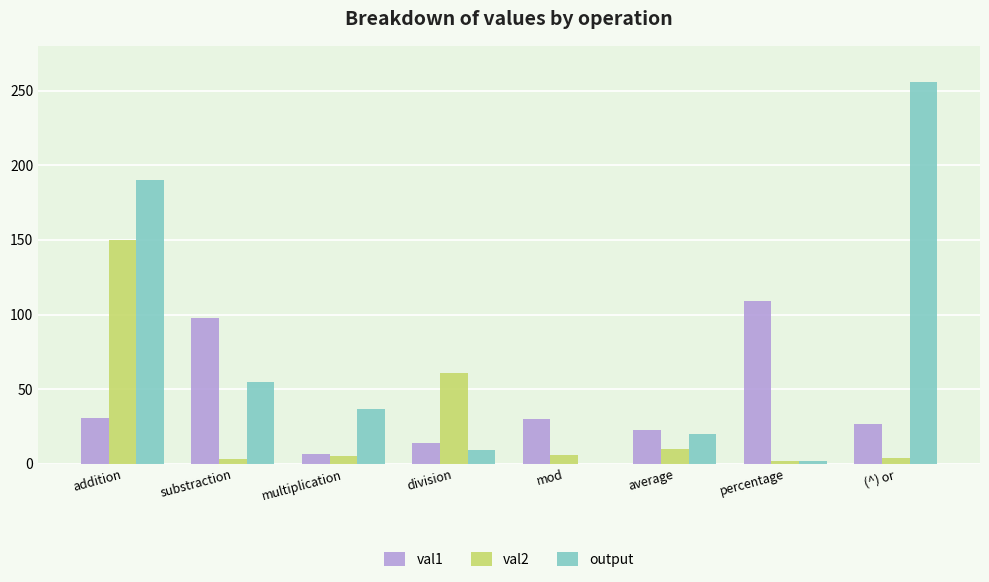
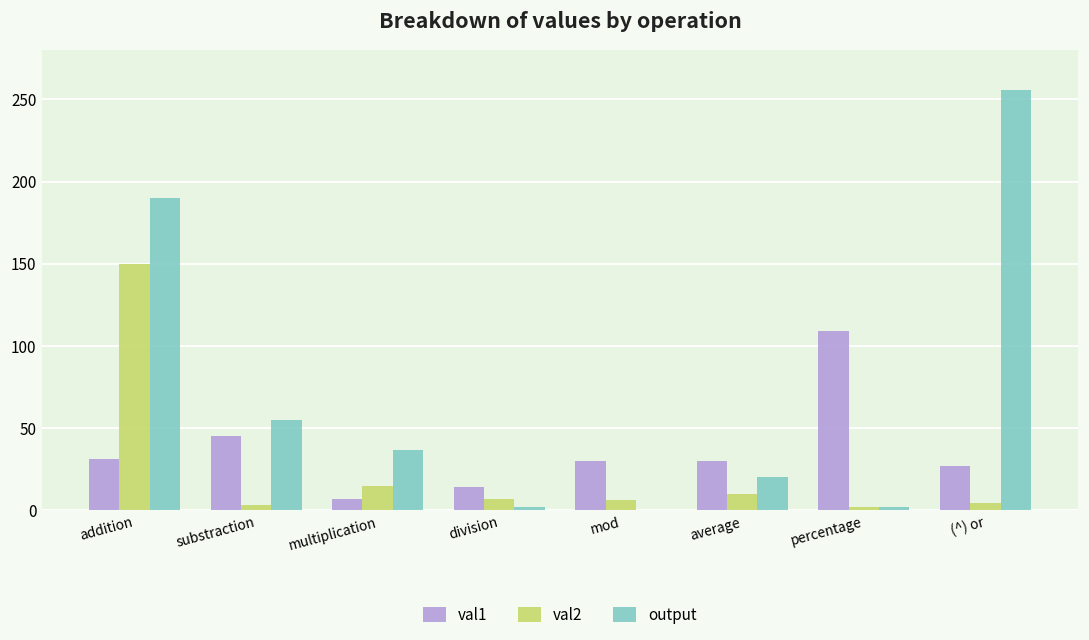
  {
    "val1": {
      "addition": 31,
-     "substraction": 98,
+     "substraction": 45,
      "multiplication": 7,
      "division": 14,
      "mod": 30,
-     "average": 23,
+     "average": 30,
      "percentage": 109,
      "(^) or": 27
    },
    "val2": {
      "addition": 150,
      "substraction": 3,
-     "multiplication": 6,
-     "division": 61,
+     "multiplication": 15,
+     "division": 7,
      "mod": 6,
      "average": 10,
      "percentage": 2,
      "(^) or": 4
    },
    "output": {
      "addition": 190,
      "substraction": 55,
      "multiplication": 37,
-     "division": 9,
+     "division": 2,
      "mod": 0,
      "average": 20,
      "percentage": 2,
      "(^) or": 256
    }
  }
